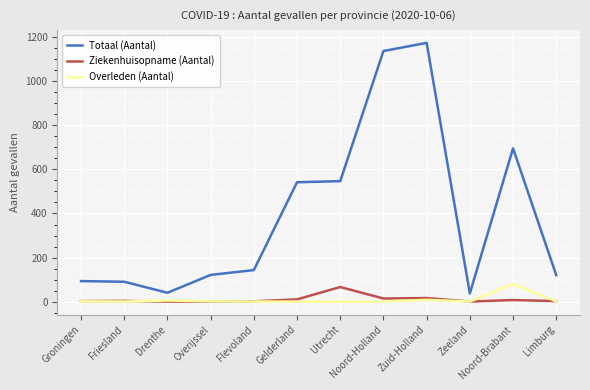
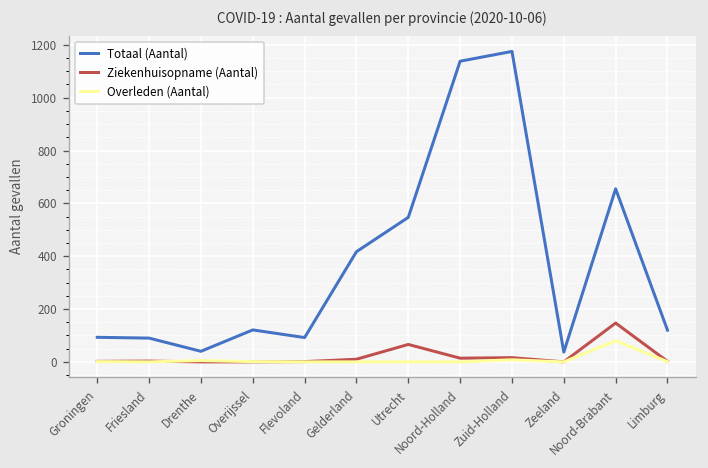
  {
    "Totaal (Aantal)": {
      "Groningen": 90,
      "Friesland": 90,
      "Drenthe": 40,
      "Overijssel": 120,
-     "Flevoland": 140,
-     "Gelderland": 540,
+     "Flevoland": 90,
+     "Gelderland": 420,
      "Utrecht": 550,
      "Noord-Holland": 1140,
      "Zuid-Holland": 1180,
      "Zeeland": 40,
-     "Noord-Brabant": 700,
+     "Noord-Brabant": 660,
      "Limburg": 120
    },
    "Ziekenhuisopname (Aantal)": {
      "Utrecht": 70,
      "Noord-Holland": 10,
-     "Noord-Brabant": 10
+     "Noord-Brabant": 150
    },
    "Overleden (Aantal)": {
      "Utrecht": 0,
      "Noord-Holland": 0,
      "Noord-Brabant": 80
    }
  }
